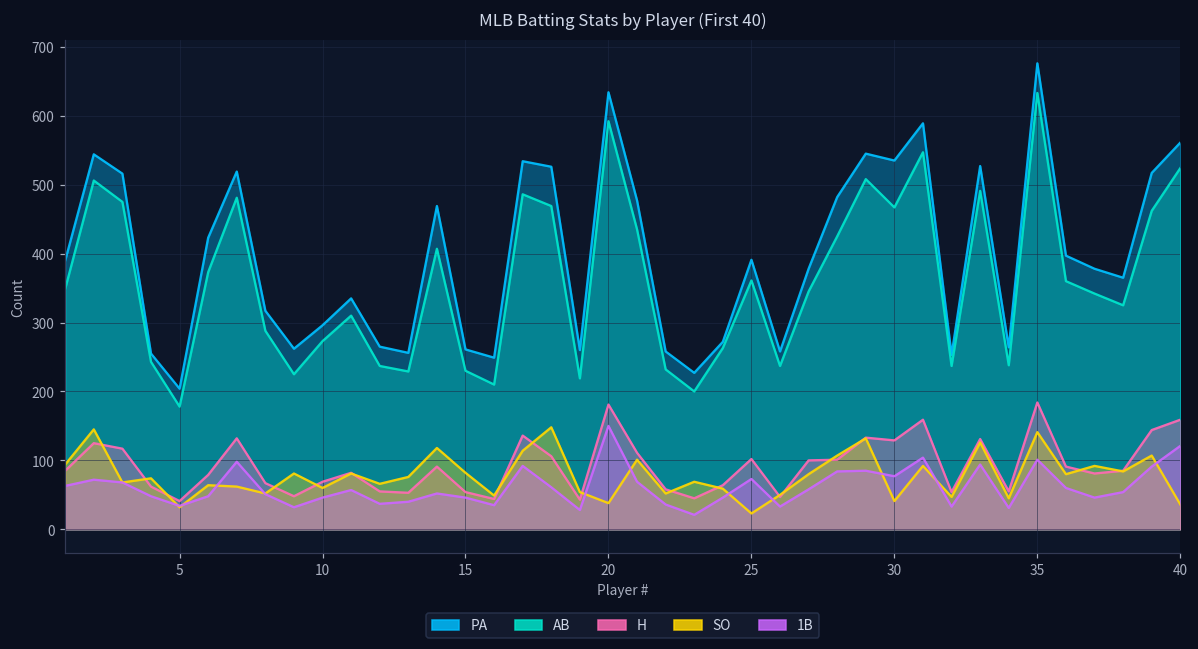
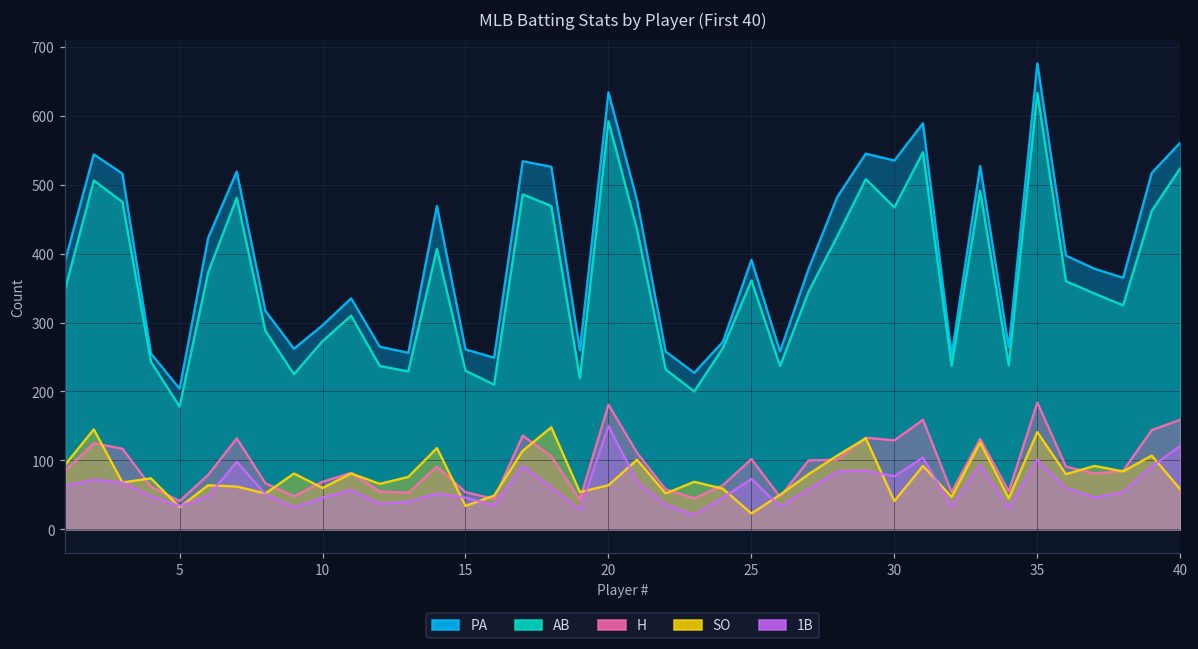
  {
    "SO": {
      "10": 60,
-     "15": 80,
-     "20": 40,
+     "15": 30,
+     "20": 60,
      "25": 20,
      "30": 40,
      "35": 140,
-     "40": 40
+     "40": 60
    }
  }
